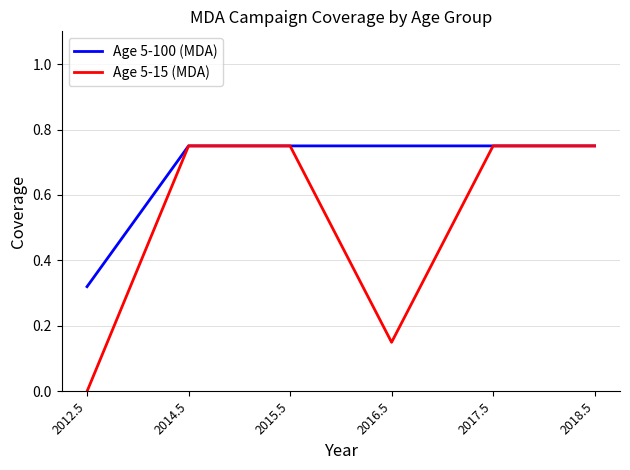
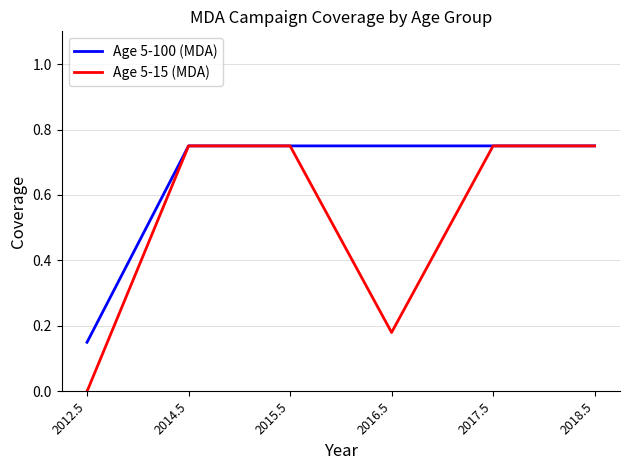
  {
    "Age 5-100 (MDA)": {
-     "2012.5": 0.32,
+     "2012.5": 0.15,
      "2016.5": 0.75
    },
    "Age 5-15 (MDA)": {
      "2012.5": 0.00,
-     "2016.5": 0.15
+     "2016.5": 0.18
    }
  }
